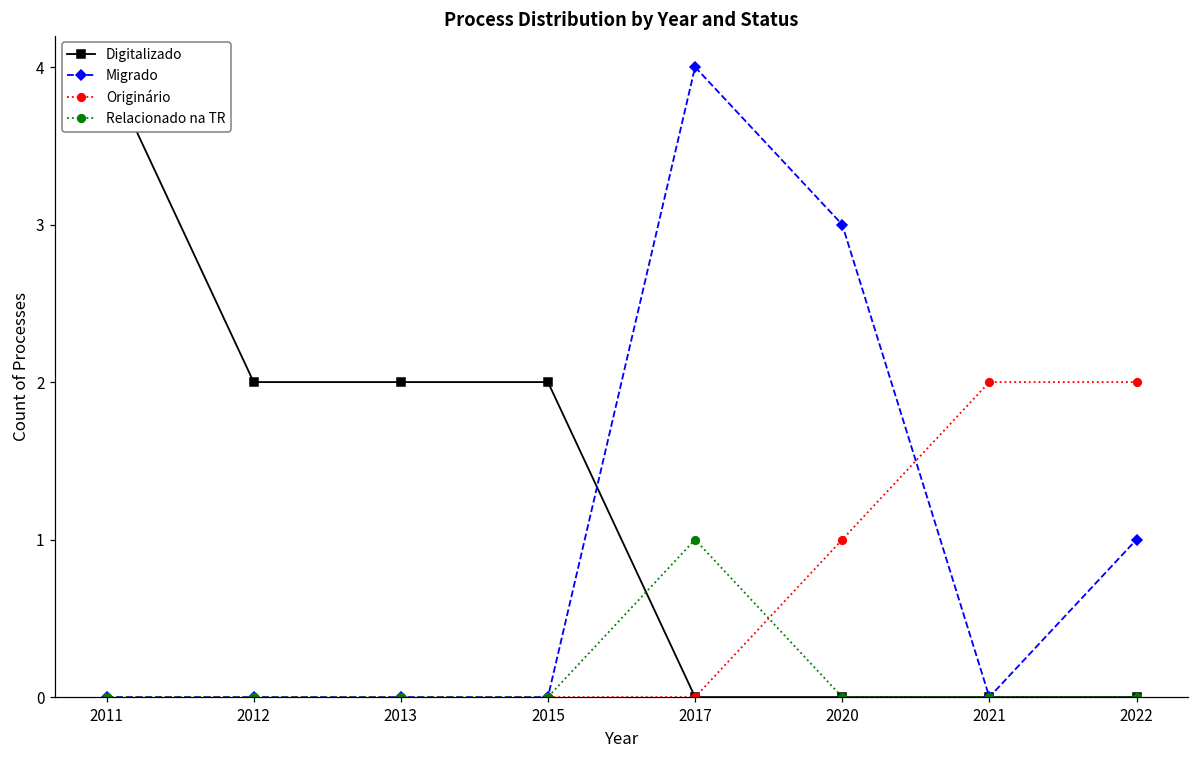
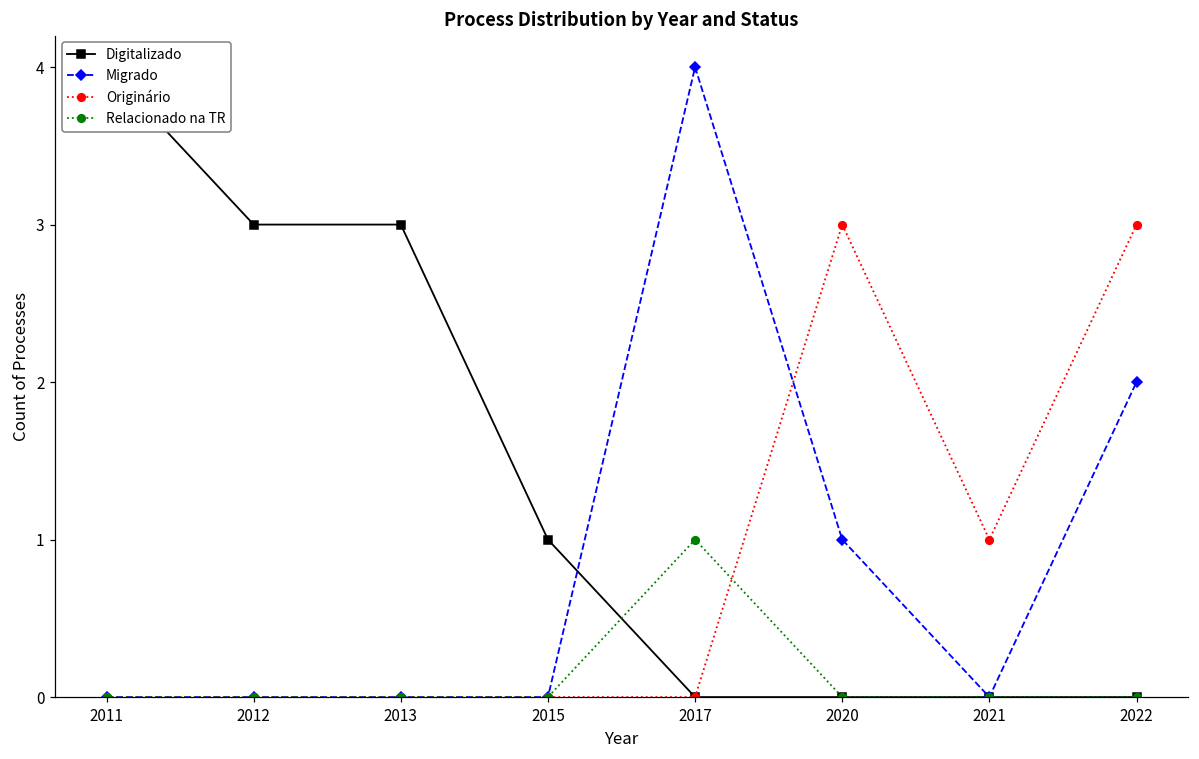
  {
    "Digitalizado": {
-     "2012": 2,
-     "2013": 2,
-     "2015": 2
+     "2012": 3,
+     "2013": 3,
+     "2015": 1
    },
    "Migrado": {
      "2017": 4,
-     "2020": 3,
-     "2022": 1
+     "2020": 1,
+     "2022": 2
    },
    "Originário": {
-     "2020": 1,
-     "2021": 2,
-     "2022": 2
+     "2020": 3,
+     "2021": 1,
+     "2022": 3
    },
    "Relacionado na TR": {
      "2017": 1
    }
  }
